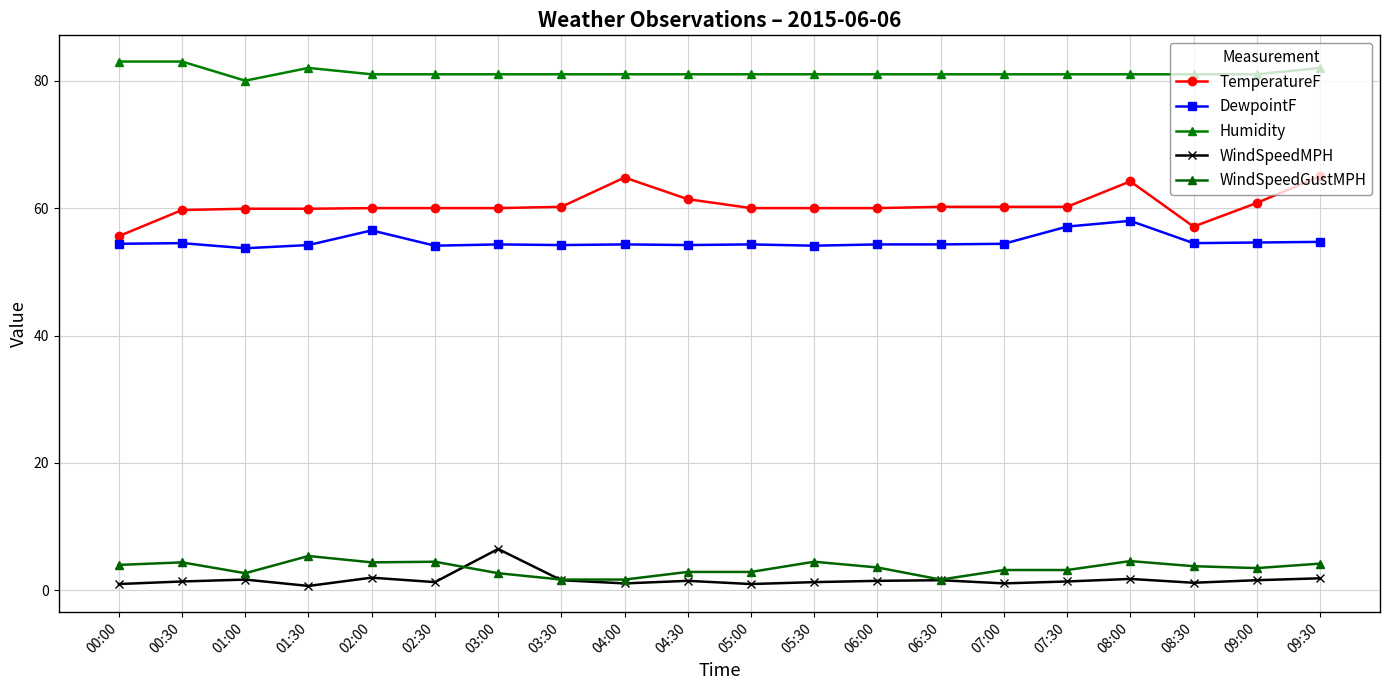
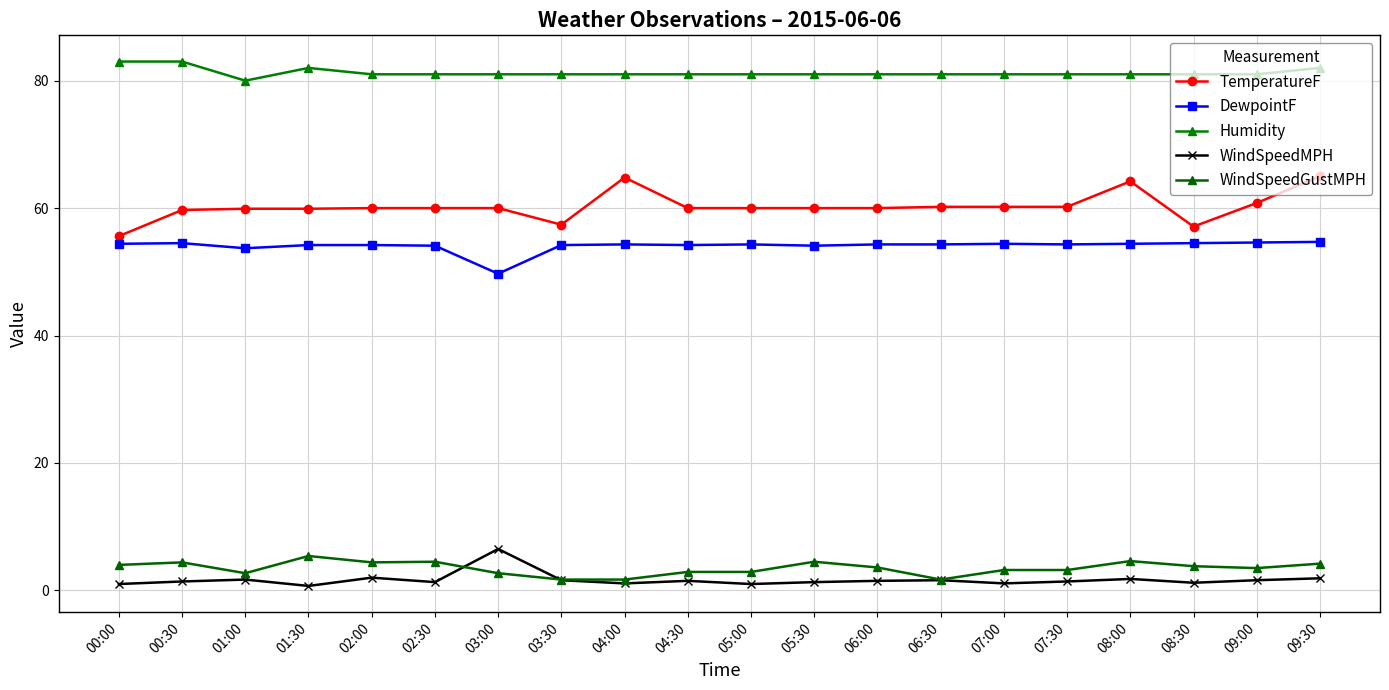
  {
    "TemperatureF": {
      "00:00": 56,
      "00:30": 60,
      "01:00": 60,
      "01:30": 60,
      "02:00": 60,
      "02:30": 60,
      "03:00": 60,
-     "03:30": 60,
+     "03:30": 57,
      "04:00": 65,
-     "04:30": 61,
+     "04:30": 60,
      "05:00": 60,
      "05:30": 60,
      "06:00": 60,
      "06:30": 60,
      "07:00": 60,
      "07:30": 60,
      "08:00": 64,
      "08:30": 57,
      "09:00": 61
    },
    "DewpointF": {
      "00:00": 54,
      "00:30": 55,
      "01:00": 54,
      "01:30": 54,
-     "02:00": 57,
+     "02:00": 54,
      "02:30": 54,
-     "03:00": 54,
+     "03:00": 50,
      "03:30": 54,
      "04:00": 54,
      "04:30": 54,
      "05:00": 54,
      "05:30": 54,
      "06:00": 54,
      "06:30": 54,
      "07:00": 54,
-     "07:30": 57,
-     "08:00": 58,
+     "07:30": 54,
+     "08:00": 54,
      "08:30": 55,
      "09:00": 55,
      "09:30": 55
    },
    "WindSpeedMPH": {
      "00:00": 1,
      "00:30": 1,
      "01:00": 2,
      "01:30": 1,
      "02:00": 2,
      "02:30": 1,
      "03:00": 7,
      "04:00": 1,
      "04:30": 2,
      "05:00": 1,
      "05:30": 1,
      "06:00": 2,
      "07:00": 1,
      "07:30": 1,
      "08:00": 2,
      "08:30": 1,
      "09:00": 2,
      "09:30": 2
    }
  }
